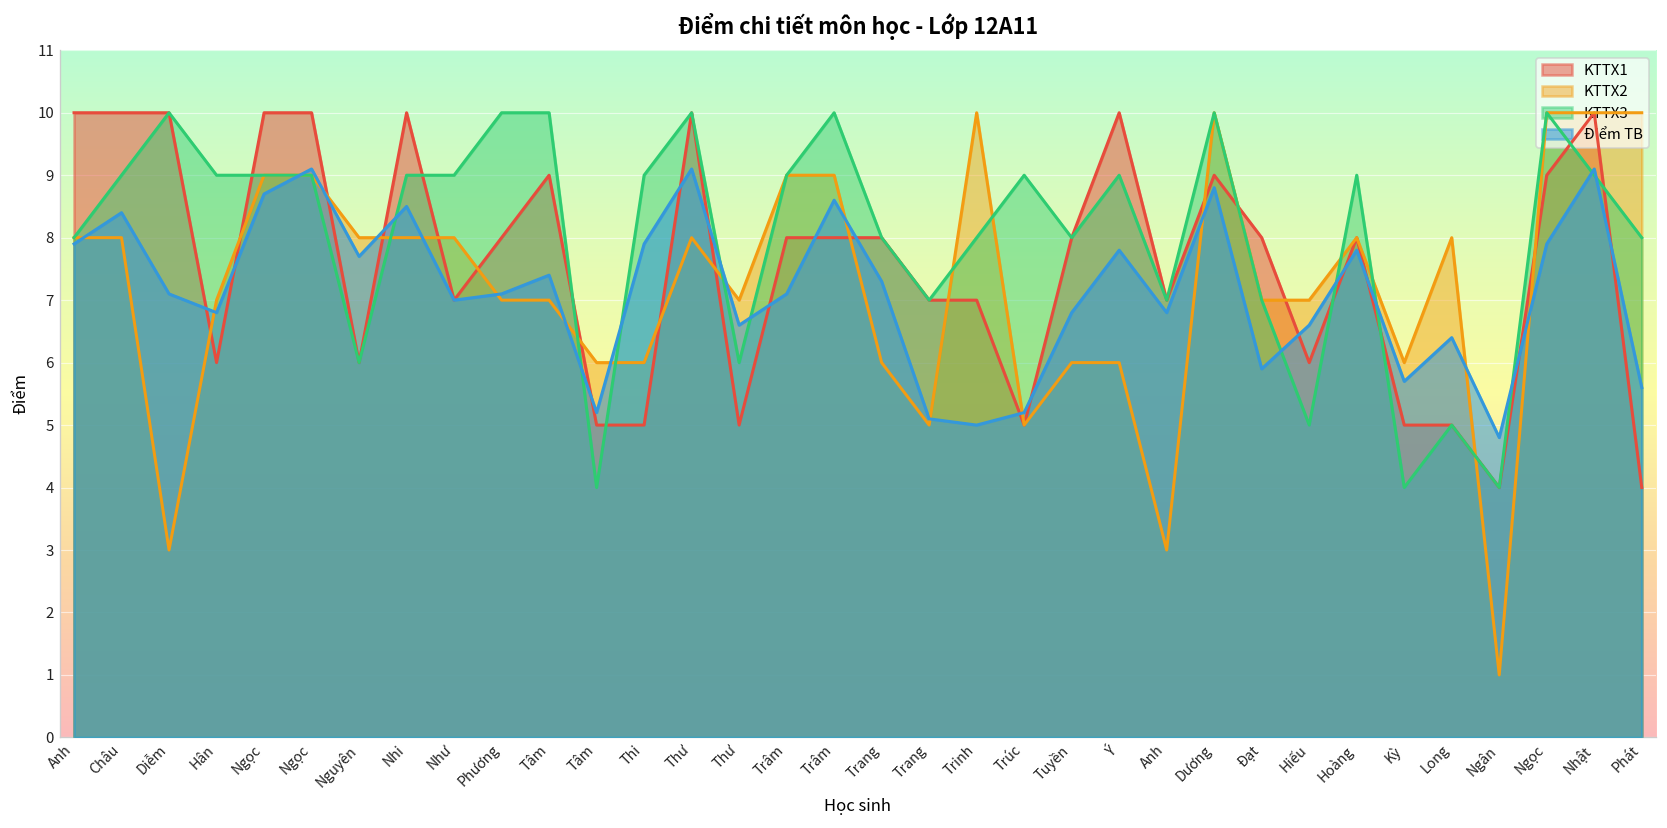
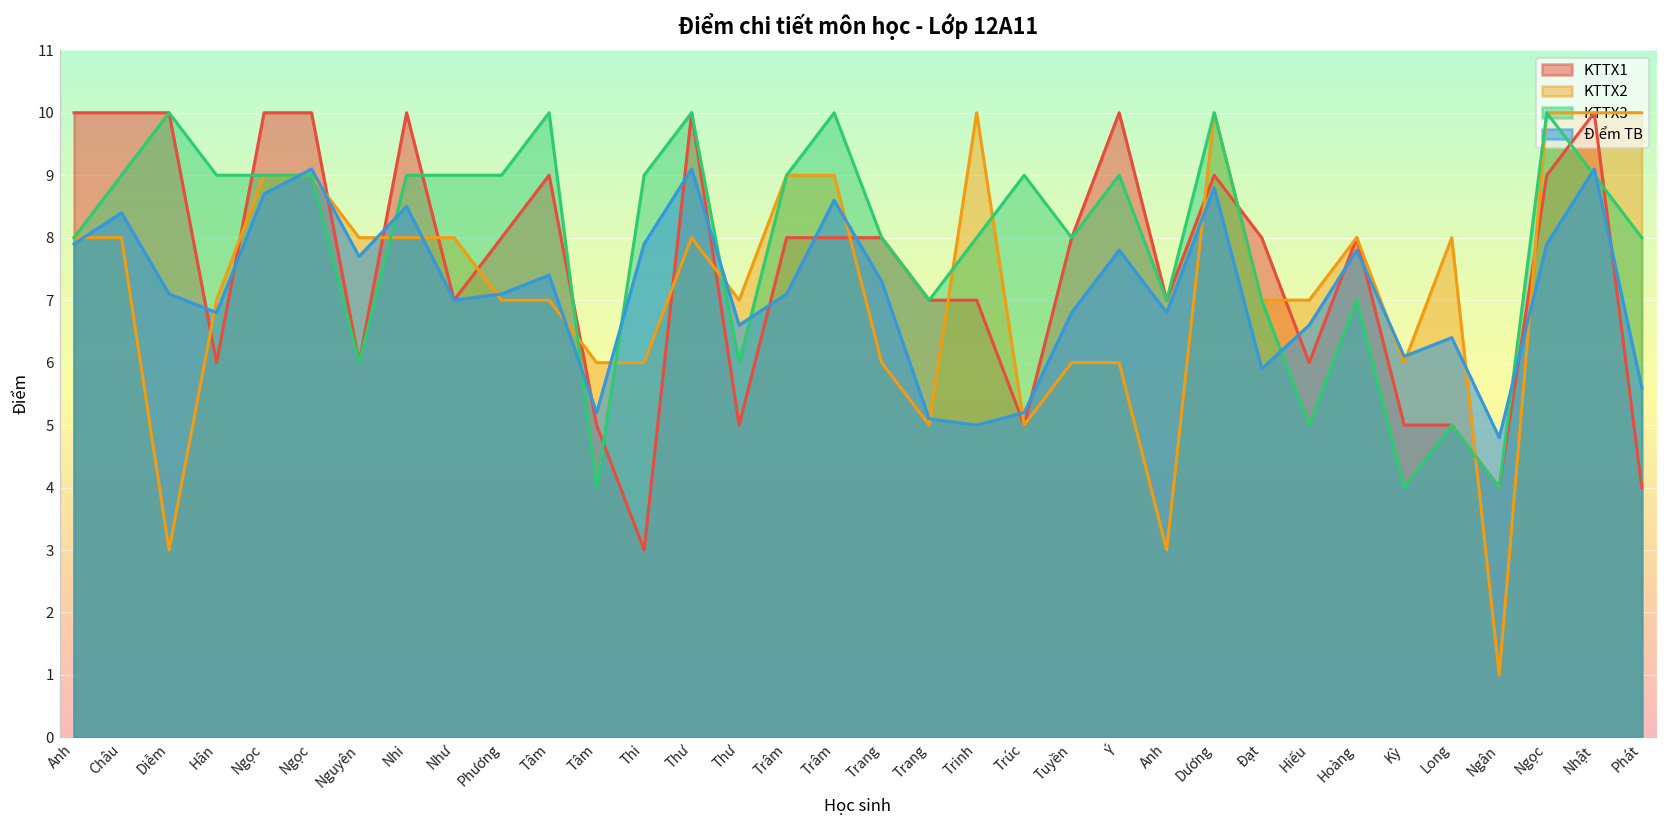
  {
    "KTTX1": {
      "Châu": 10,
      "Hân": 6,
      "Nhi": 10,
      "Phương": 8,
-     "Thi": 5,
+     "Thi": 3,
      "Trinh": 7,
      "Ý": 10,
      "Dương": 9,
      "Đạt": 8,
      "Hiếu": 6,
      "Kỳ": 5,
      "Phát": 4
    },
    "KTTX2": {
      "Châu": 8.0,
      "Diễm": 3.0,
      "Hân": 7.0,
      "Nguyên": 8.0,
      "Nhi": 8.0,
      "Như": 8.0,
      "Phương": 7.0,
      "Thi": 6.0,
      "Trinh": 10.0,
      "Tuyền": 6.0,
      "Ý": 6.0,
      "Hiếu": 7.0,
      "Kỳ": 6.0,
      "Long": 8.0,
      "Ngân": 1.0
    },
    "KTTX3": {
      "Châu": 9,
      "Hân": 9,
      "Nhi": 9,
      "Như": 9,
-     "Phương": 10,
+     "Phương": 9,
      "Thi": 9,
      "Trinh": 8,
      "Trúc": 9,
      "Ý": 9,
      "Hiếu": 5,
-     "Hoàng": 9,
+     "Hoàng": 7,
      "Kỳ": 4,
      "Nhật": 9,
      "Phát": 8
    },
    "Điểm TB": {
      "Châu": 8.4,
      "Diễm": 7.1,
      "Hân": 6.8,
      "Nguyên": 7.7,
      "Nhi": 8.5,
      "Phương": 7.1,
      "Thi": 7.9,
      "Trinh": 5.0,
      "Trúc": 5.2,
      "Tuyền": 6.8,
      "Ý": 7.8,
      "Dương": 8.8,
      "Đạt": 5.9,
      "Hiếu": 6.6,
      "Hoàng": 7.8,
-     "Kỳ": 5.7,
+     "Kỳ": 6.1,
      "Long": 6.4,
      "Ngân": 4.8,
      "Nhật": 9.1,
      "Phát": 5.6
    }
  }
